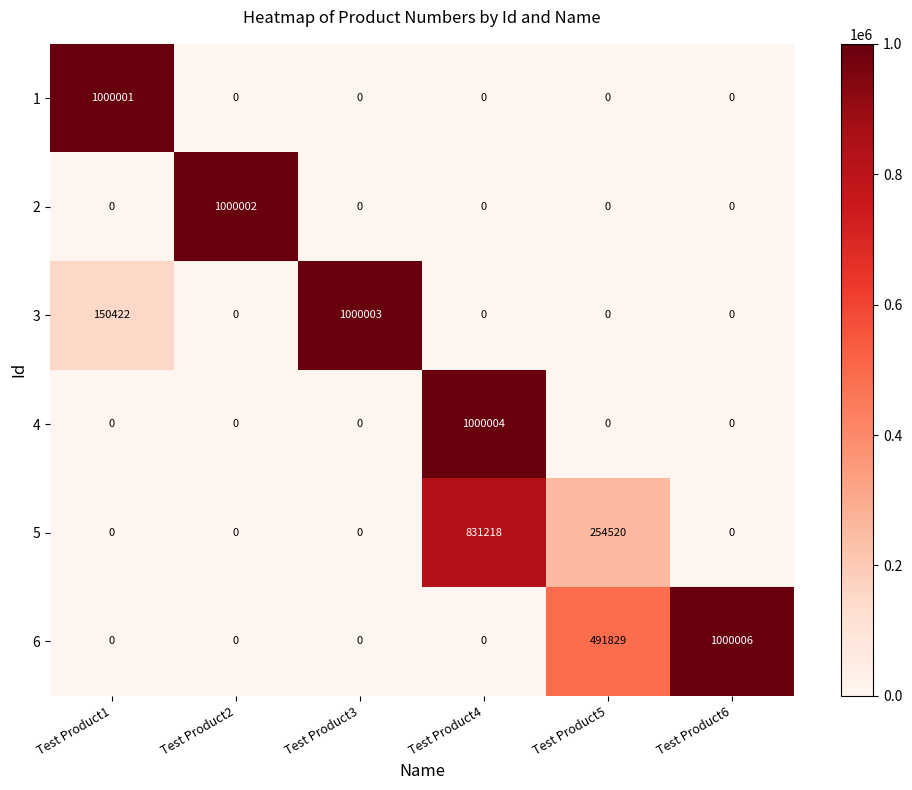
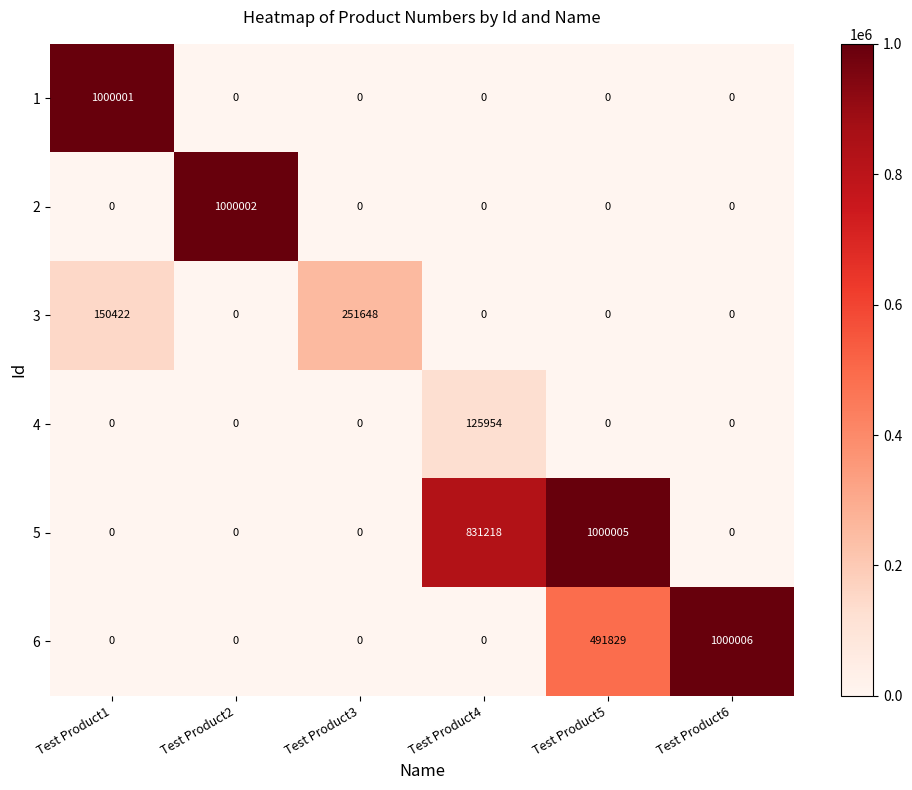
  {
    "1": {
      "Test Product1": 1000001,
      "Test Product2": 0,
      "Test Product3": 0,
      "Test Product4": 0,
      "Test Product5": 0,
      "Test Product6": 0
    },
    "2": {
      "Test Product1": 0,
      "Test Product2": 1000002,
      "Test Product3": 0,
      "Test Product4": 0,
      "Test Product5": 0,
      "Test Product6": 0
    },
    "3": {
      "Test Product1": 150422,
      "Test Product2": 0,
-     "Test Product3": 1000003,
+     "Test Product3": 251648,
      "Test Product4": 0,
      "Test Product5": 0,
      "Test Product6": 0
    },
    "4": {
      "Test Product1": 0,
      "Test Product2": 0,
      "Test Product3": 0,
-     "Test Product4": 1000004,
+     "Test Product4": 125954,
      "Test Product5": 0,
      "Test Product6": 0
    },
    "5": {
      "Test Product1": 0,
      "Test Product2": 0,
      "Test Product3": 0,
      "Test Product4": 831218,
-     "Test Product5": 254520,
+     "Test Product5": 1000005,
      "Test Product6": 0
    },
    "6": {
      "Test Product1": 0,
      "Test Product2": 0,
      "Test Product3": 0,
      "Test Product4": 0,
      "Test Product5": 491829,
      "Test Product6": 1000006
    }
  }
